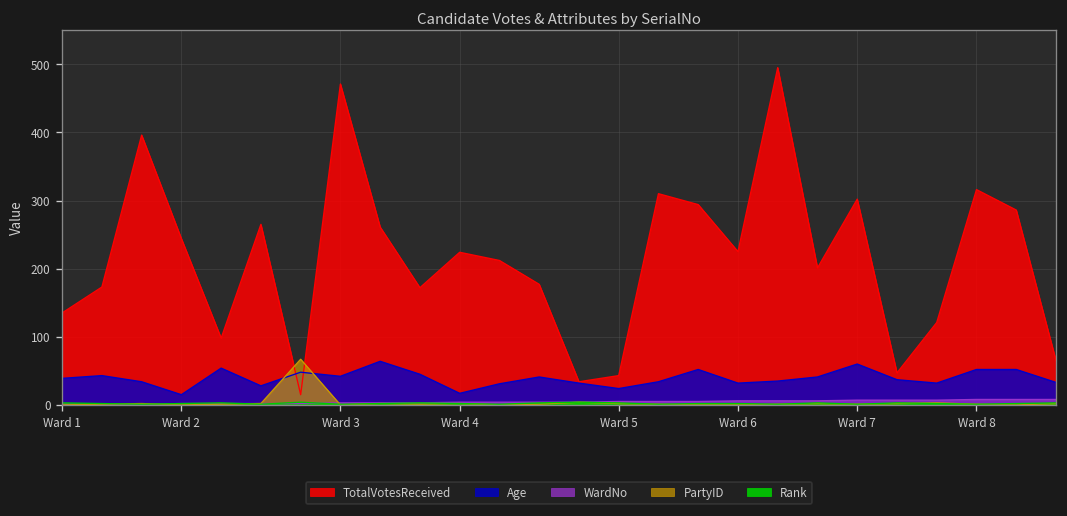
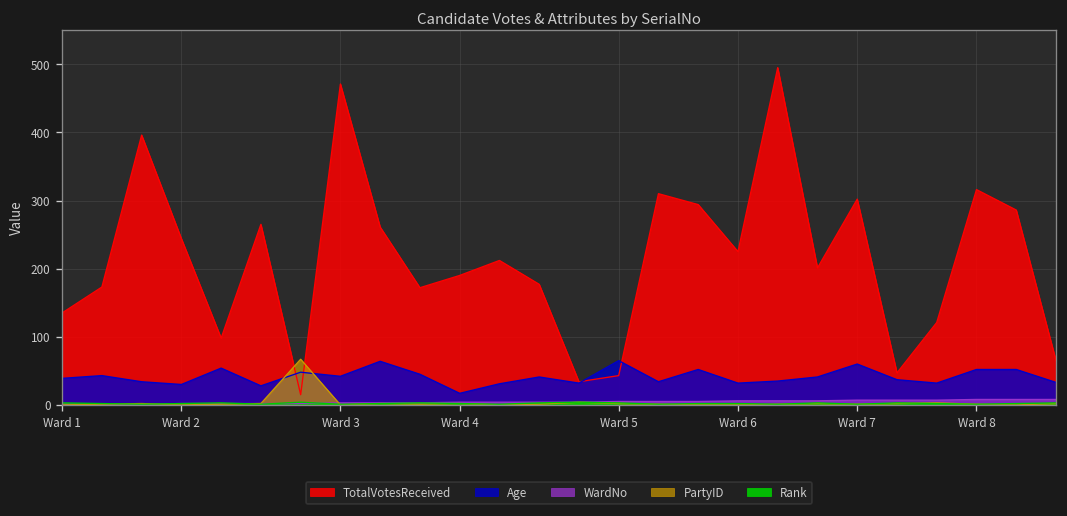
  {
    "TotalVotesReceived": {
      "Ward 1": 140,
      "Ward 2": 240,
      "Ward 3": 470,
-     "Ward 4": 220,
+     "Ward 4": 190,
      "Ward 5": 40,
      "Ward 6": 230,
      "Ward 7": 300,
      "Ward 8": 320
    },
    "Age": {
      "Ward 1": 40,
-     "Ward 2": 20,
+     "Ward 2": 30,
      "Ward 3": 40,
      "Ward 4": 20,
-     "Ward 5": 20,
+     "Ward 5": 70,
      "Ward 6": 30,
      "Ward 7": 60,
      "Ward 8": 50
    },
    "WardNo": {
      "Ward 7": 10,
      "Ward 8": 10
    }
  }
